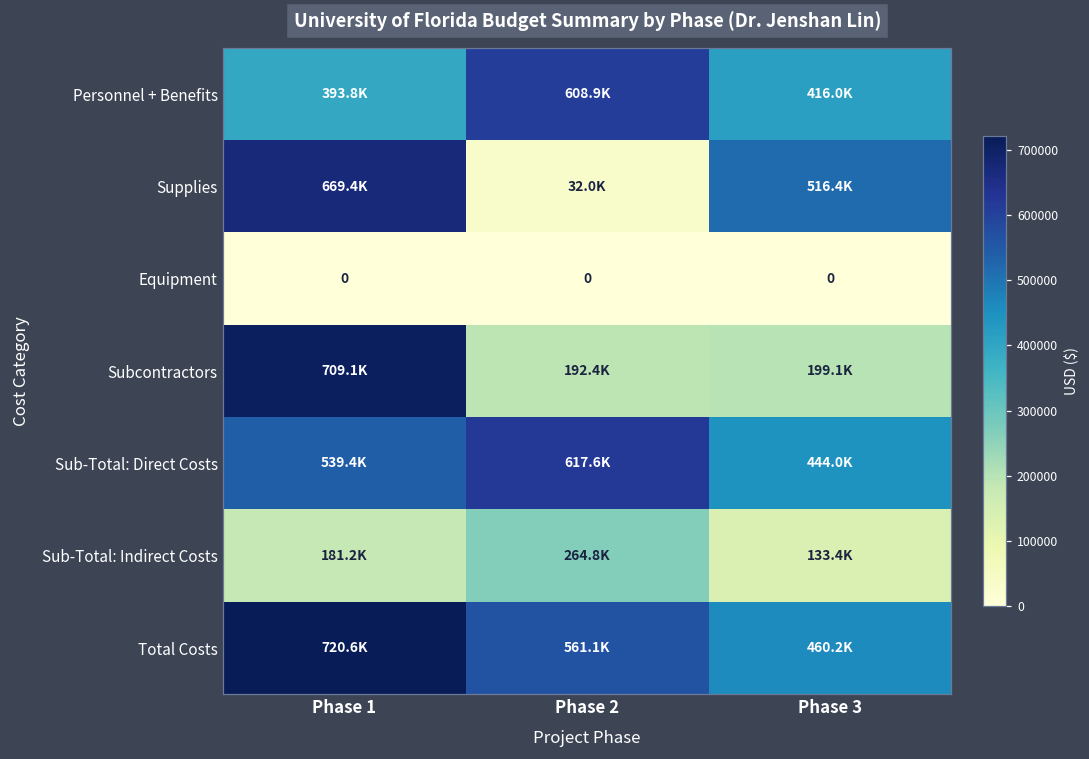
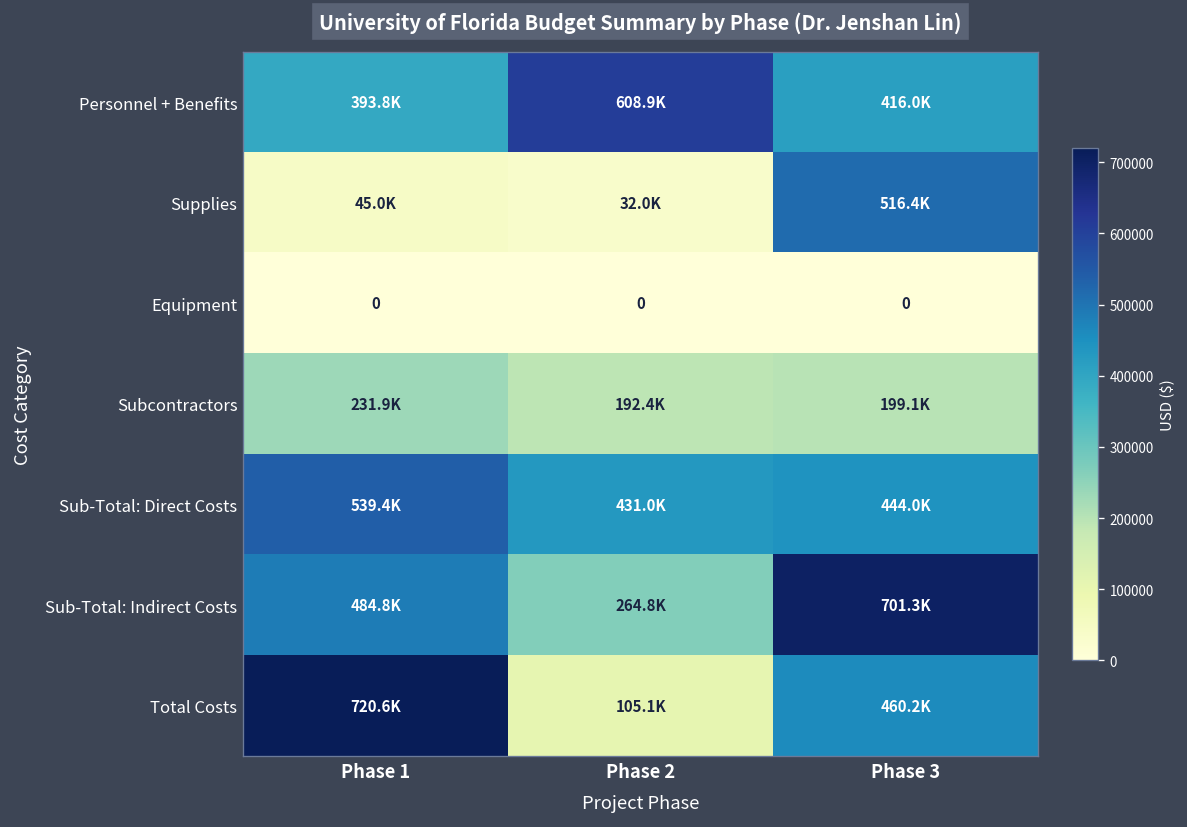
  {
    "Personnel + Benefits": {
      "Phase 1": "393.8K",
      "Phase 2": "608.9K",
      "Phase 3": "416.0K"
    },
    "Supplies": {
-     "Phase 1": "669.4K",
+     "Phase 1": "45.0K",
      "Phase 2": "32.0K",
      "Phase 3": "516.4K"
    },
    "Equipment": {
      "Phase 1": "0",
      "Phase 2": "0",
      "Phase 3": "0"
    },
    "Subcontractors": {
-     "Phase 1": "709.1K",
+     "Phase 1": "231.9K",
      "Phase 2": "192.4K",
      "Phase 3": "199.1K"
    },
    "Sub-Total: Direct Costs": {
      "Phase 1": "539.4K",
-     "Phase 2": "617.6K",
+     "Phase 2": "431.0K",
      "Phase 3": "444.0K"
    },
    "Sub-Total: Indirect Costs": {
-     "Phase 1": "181.2K",
+     "Phase 1": "484.8K",
      "Phase 2": "264.8K",
-     "Phase 3": "133.4K"
+     "Phase 3": "701.3K"
    },
    "Total Costs": {
      "Phase 1": "720.6K",
-     "Phase 2": "561.1K",
+     "Phase 2": "105.1K",
      "Phase 3": "460.2K"
    }
  }
